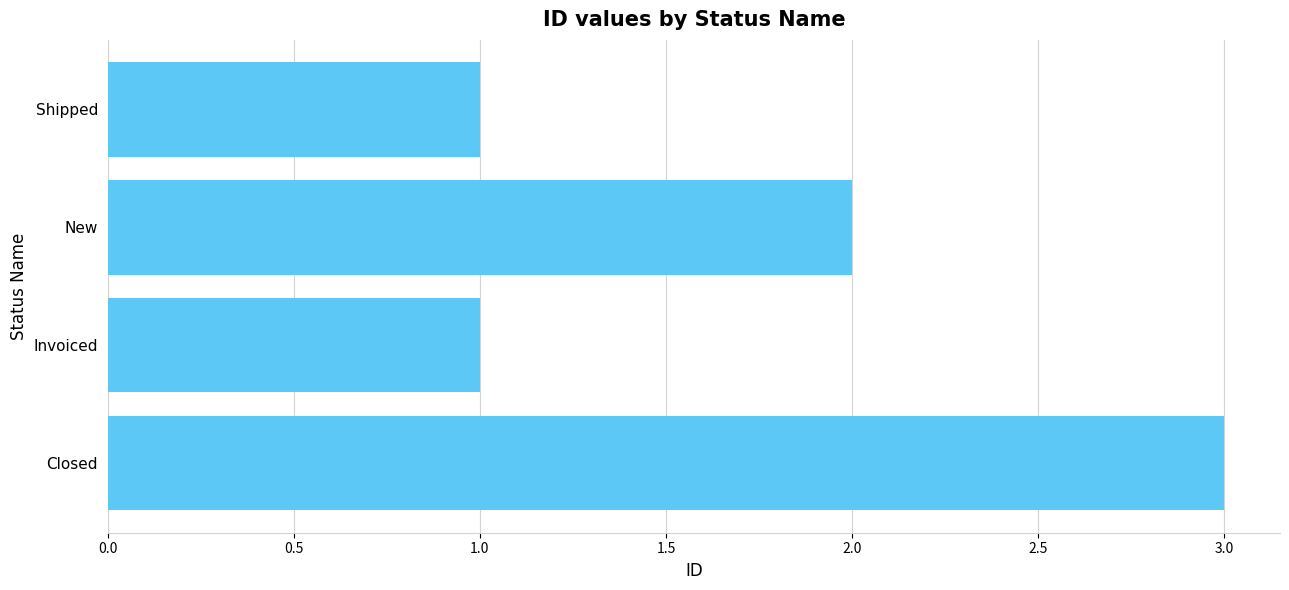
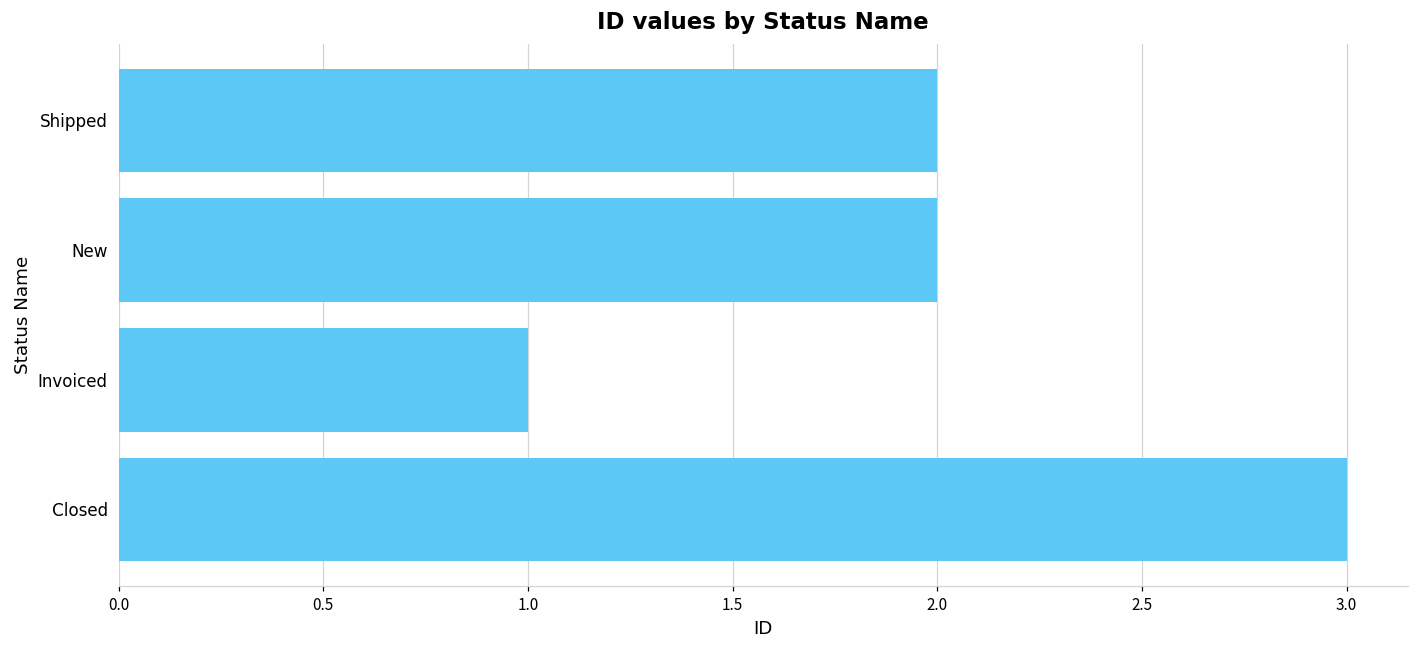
  {
-   "Shipped": 1,
+   "Shipped": 2,
    "New": 2,
    "Invoiced": 1,
    "Closed": 3
  }
